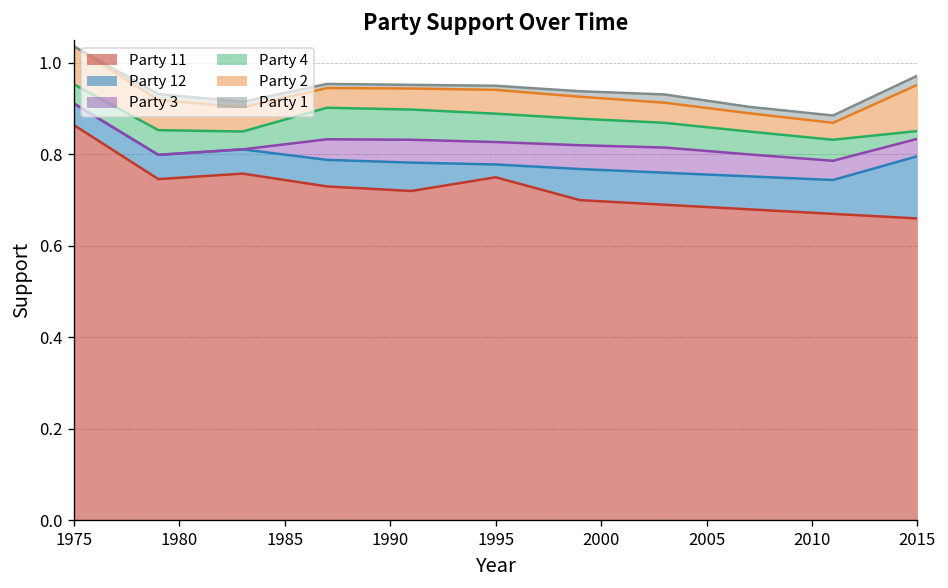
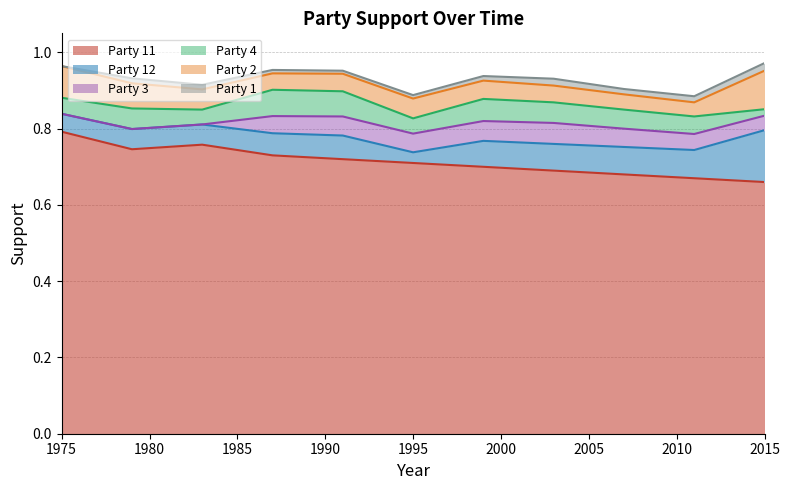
  {
    "Party 11": {
-     "1975": 0.86,
-     "1995": 0.75,
+     "1975": 0.79,
+     "1995": 0.71,
      "2015": 0.66
    },
    "Party 12": {
      "1995": 0.03,
      "2015": 0.14
    },
    "Party 4": {
      "1975": 0.04,
-     "1995": 0.06,
+     "1995": 0.04,
      "2015": 0.02
    },
    "Party 2": {
      "1995": 0.05,
      "2015": 0.10
    }
  }
